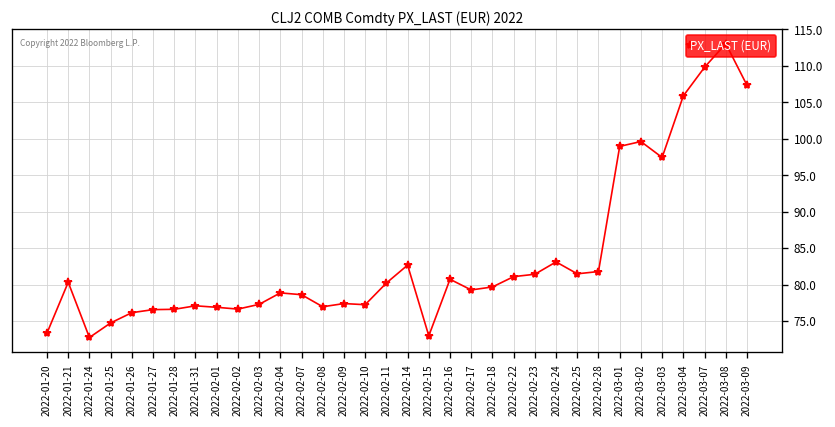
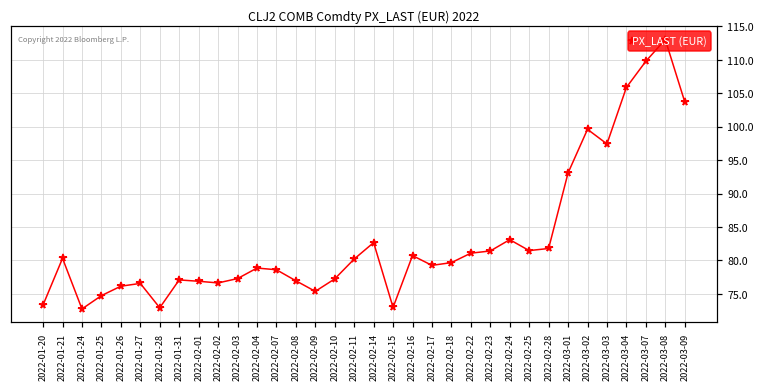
  {
    "2022-01-20": 73,
    "2022-01-21": 80,
    "2022-01-24": 73,
    "2022-01-25": 75,
    "2022-01-26": 76,
    "2022-01-27": 77,
-   "2022-01-28": 77,
+   "2022-01-28": 73,
    "2022-01-31": 77,
    "2022-02-01": 77,
    "2022-02-02": 77,
    "2022-02-03": 77,
    "2022-02-04": 79,
    "2022-02-07": 79,
    "2022-02-08": 77,
-   "2022-02-09": 77,
+   "2022-02-09": 75,
    "2022-02-10": 77,
    "2022-02-11": 80,
    "2022-02-14": 83,
    "2022-02-15": 73,
    "2022-02-16": 81,
    "2022-02-17": 79,
    "2022-02-18": 80,
    "2022-02-22": 81,
    "2022-02-23": 81,
    "2022-02-24": 83,
    "2022-02-25": 81,
    "2022-02-28": 82,
-   "2022-03-01": 99,
+   "2022-03-01": 93,
    "2022-03-02": 100,
    "2022-03-03": 97,
    "2022-03-04": 106,
    "2022-03-07": 110,
-   "2022-03-09": 107
+   "2022-03-09": 104
  }
